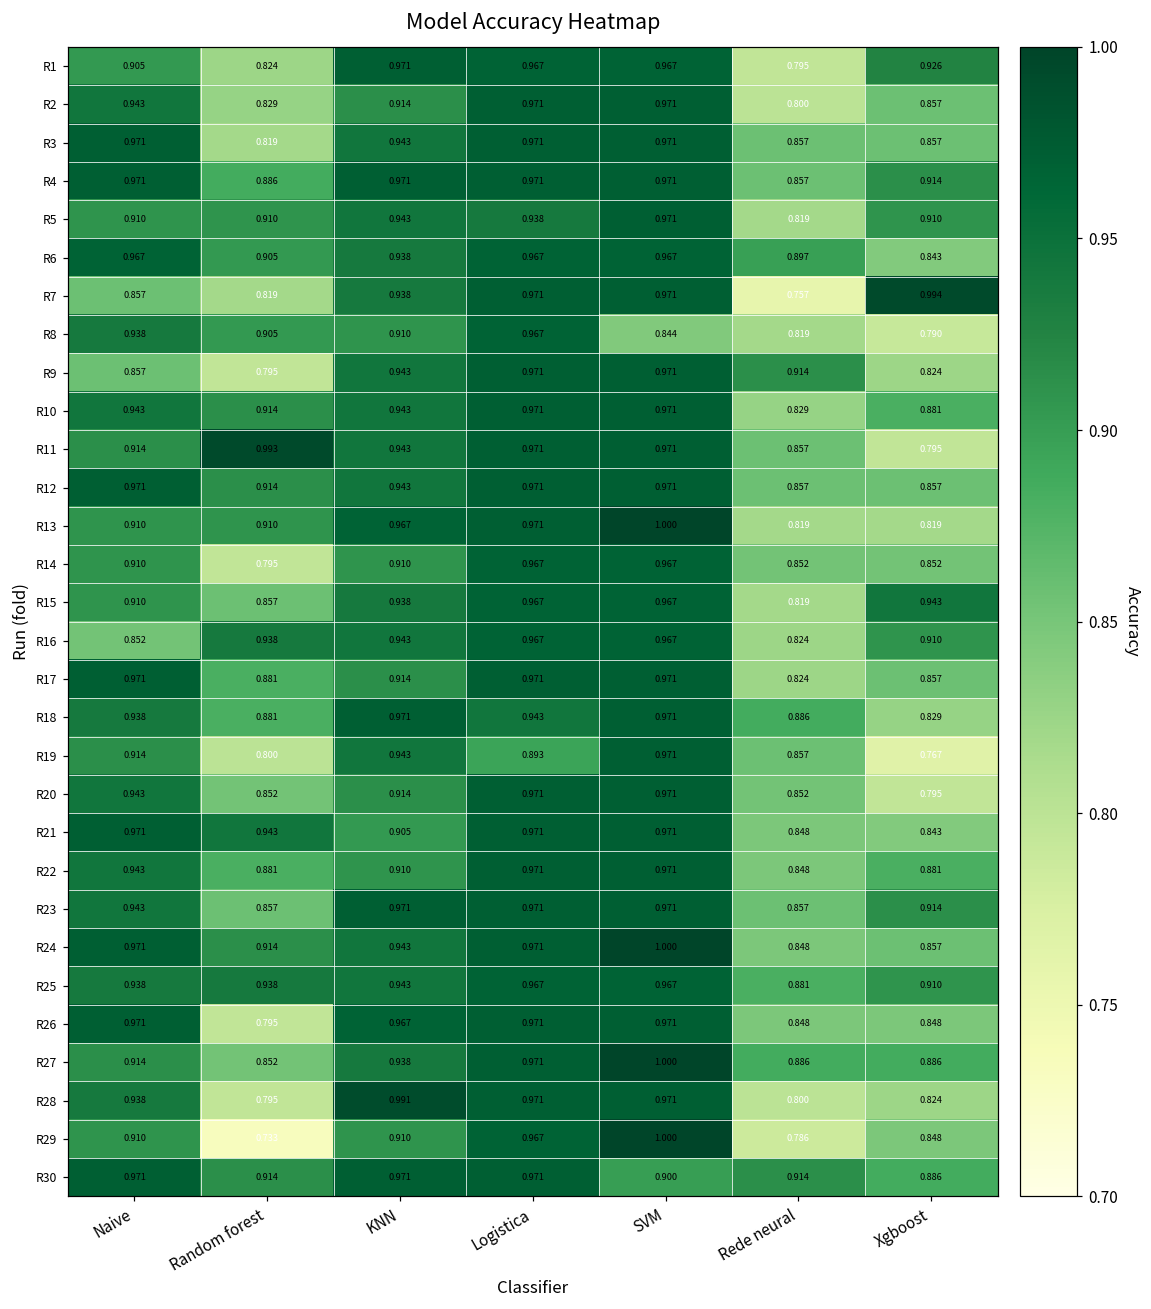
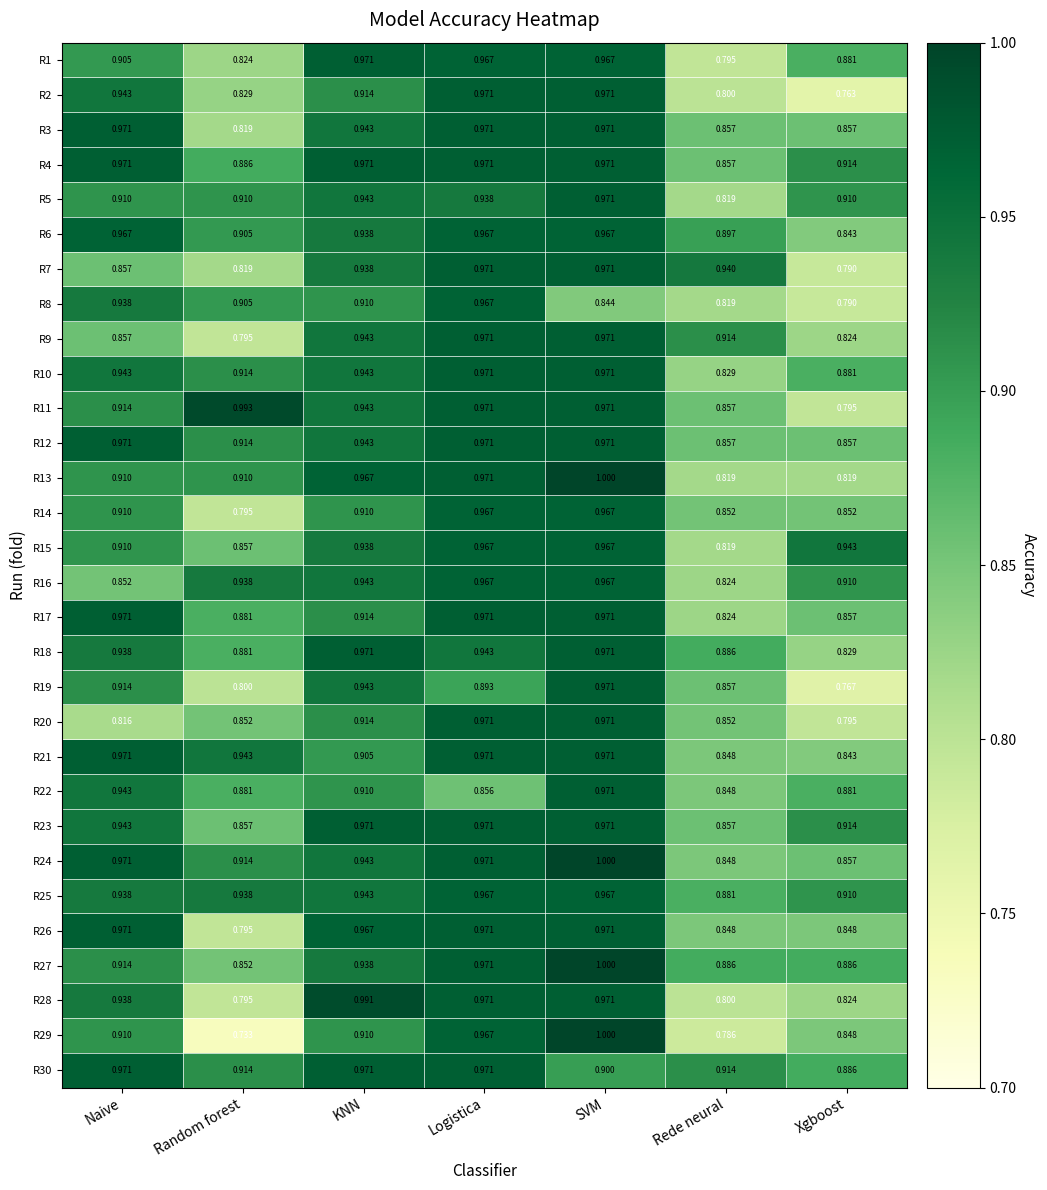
  {
    "R1": {
      "Naive": 0.905,
      "Random forest": 0.824,
      "KNN": 0.971,
      "Logistica": 0.967,
      "SVM": 0.967,
      "Rede neural": 0.795,
-     "Xgboost": 0.926
+     "Xgboost": 0.881
    },
    "R2": {
      "Naive": 0.943,
      "Random forest": 0.829,
      "KNN": 0.914,
      "Logistica": 0.971,
      "SVM": 0.971,
      "Rede neural": 0.800,
-     "Xgboost": 0.857
+     "Xgboost": 0.763
    },
    "R7": {
      "Naive": 0.857,
      "Random forest": 0.819,
      "KNN": 0.938,
      "Logistica": 0.971,
      "SVM": 0.971,
-     "Rede neural": 0.757,
-     "Xgboost": 0.994
+     "Rede neural": 0.940,
+     "Xgboost": 0.790
    },
    "R20": {
-     "Naive": 0.943,
+     "Naive": 0.816,
      "Random forest": 0.852,
      "KNN": 0.914,
      "Logistica": 0.971,
      "SVM": 0.971,
      "Rede neural": 0.852,
      "Xgboost": 0.795
    },
    "R22": {
      "Naive": 0.943,
      "Random forest": 0.881,
      "KNN": 0.910,
-     "Logistica": 0.971,
+     "Logistica": 0.856,
      "SVM": 0.971,
      "Rede neural": 0.848,
      "Xgboost": 0.881
    }
  }
